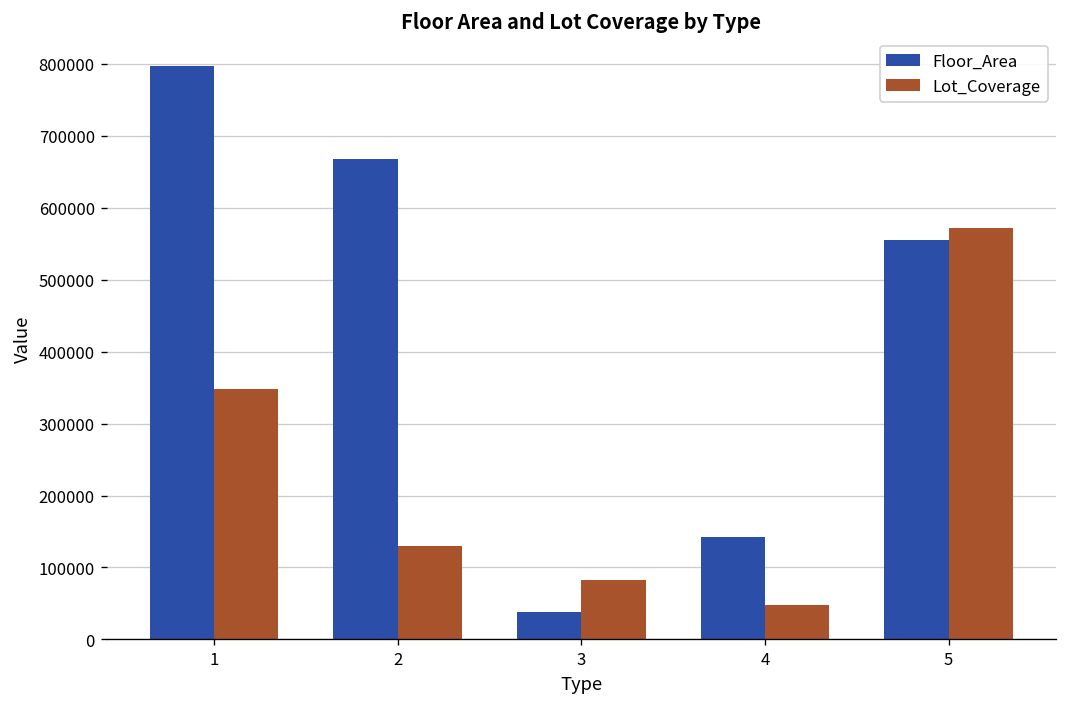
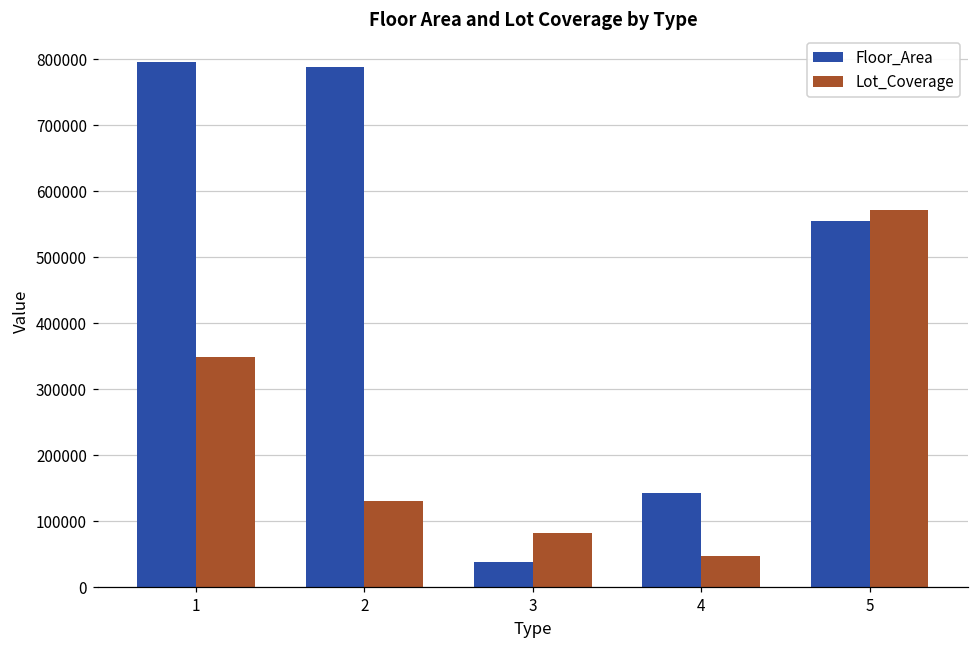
  {
    "Floor_Area": {
      "1": 800000,
-     "2": 670000,
+     "2": 790000,
      "3": 40000,
      "4": 140000,
      "5": 550000
    },
    "Lot_Coverage": {
      "1": 350000,
      "2": 130000,
      "3": 80000,
      "4": 50000,
      "5": 570000
    }
  }
